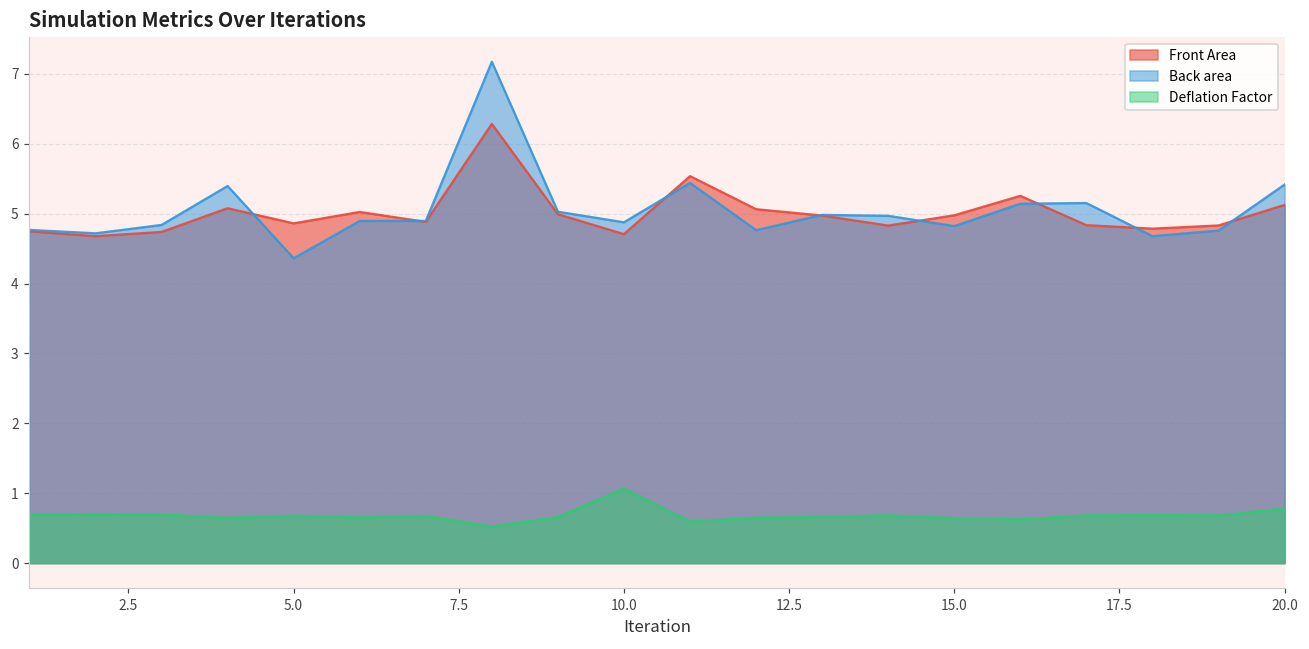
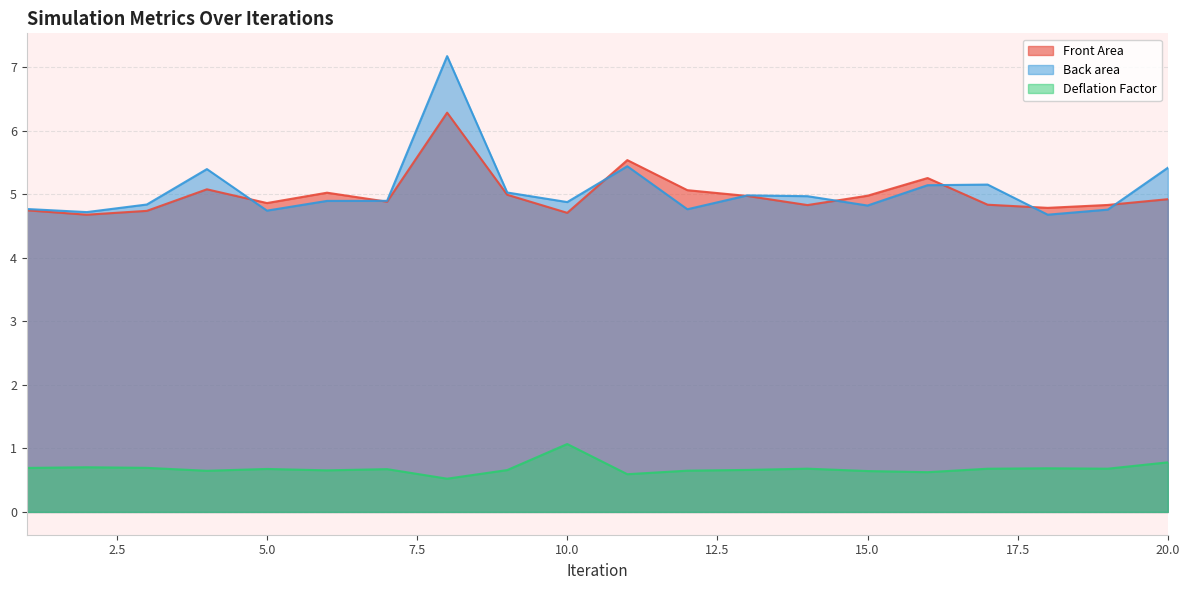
  {
    "Front Area": {
      "5.0": 4.9,
      "10.0": 4.7,
      "15.0": 5.0,
-     "20.0": 5.1
+     "20.0": 4.9
    },
    "Back area": {
-     "5.0": 4.4,
+     "5.0": 4.7,
      "10.0": 4.9,
      "15.0": 4.8,
      "20.0": 5.4
    },
    "Deflation Factor": {
      "5.0": 0.7,
      "10.0": 1.1,
      "15.0": 0.6,
      "20.0": 0.8
    }
  }
